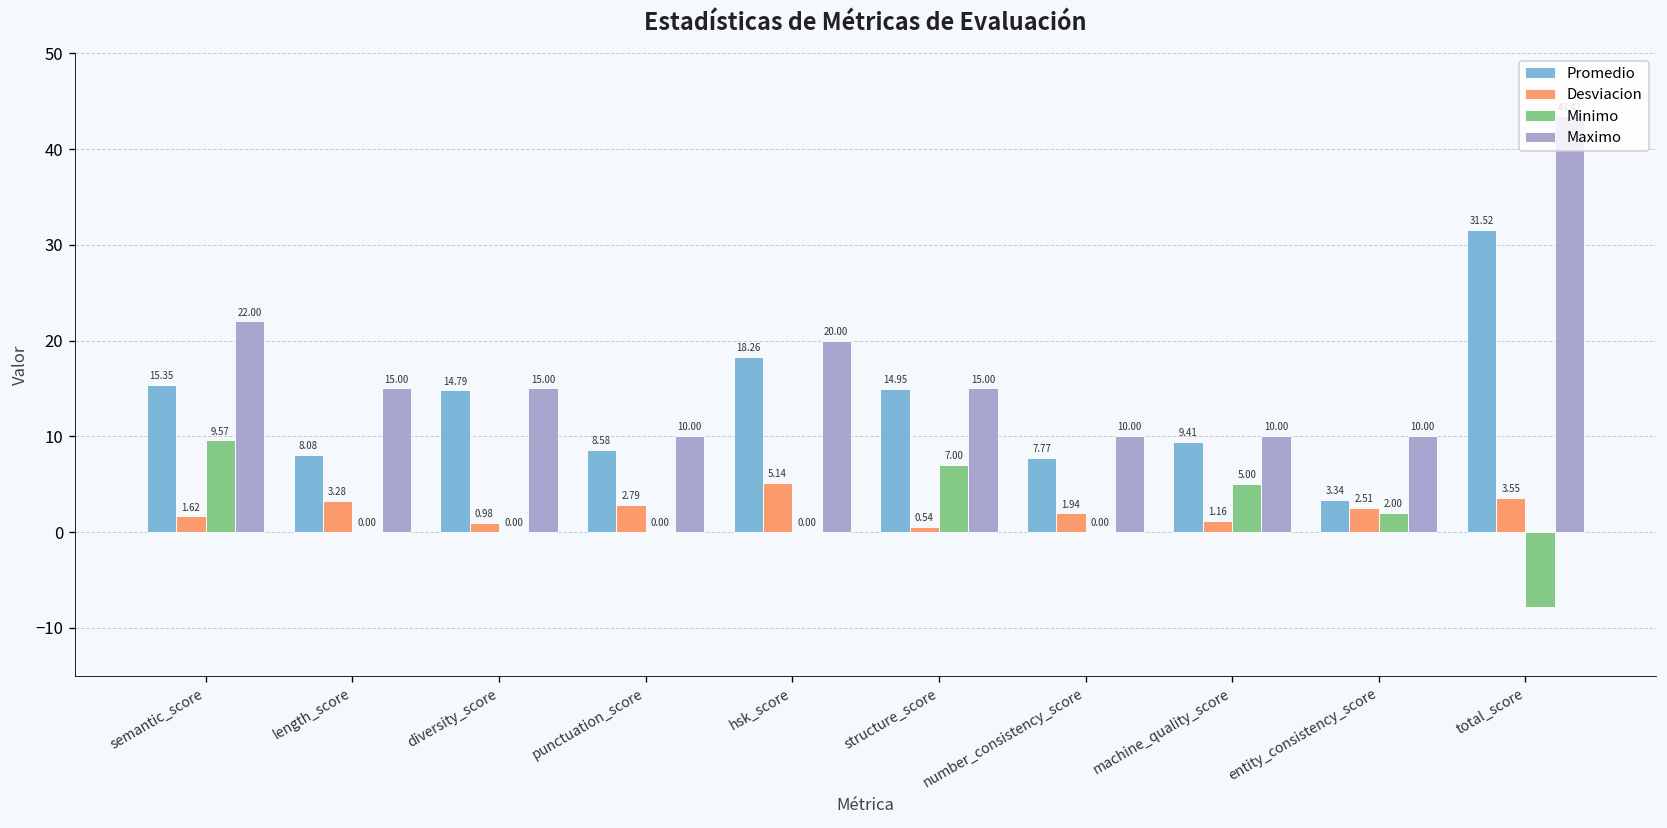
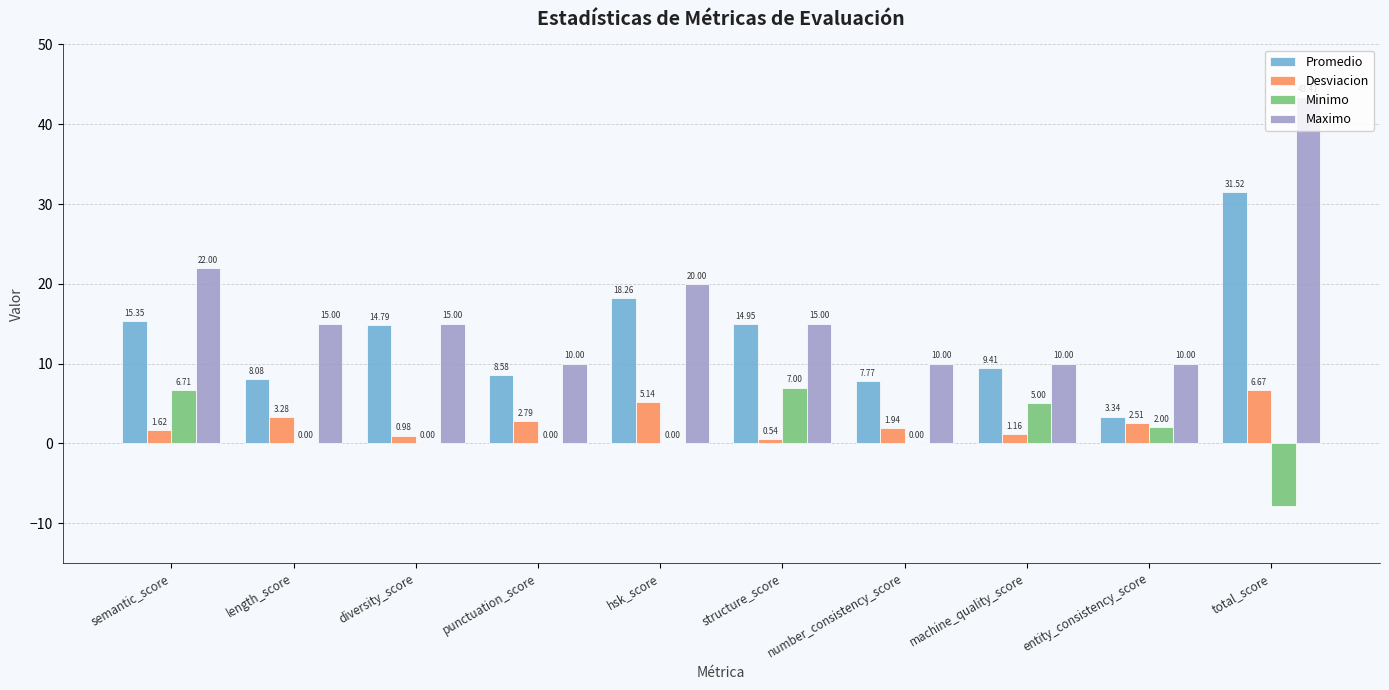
  {
    "Desviacion": {
      "semantic_score": 1.62,
      "length_score": 3.28,
      "diversity_score": 0.98,
      "punctuation_score": 2.79,
      "hsk_score": 5.14,
      "structure_score": 0.54,
      "number_consistency_score": 1.94,
      "machine_quality_score": 1.16,
      "entity_consistency_score": 2.51,
-     "total_score": 3.55
+     "total_score": 6.67
    },
    "Minimo": {
-     "semantic_score": 9.57,
+     "semantic_score": 6.71,
      "length_score": 0.00,
      "diversity_score": 0.00,
      "punctuation_score": 0.00,
      "hsk_score": 0.00,
      "structure_score": 7.00,
      "number_consistency_score": 0.00,
      "machine_quality_score": 5.00,
      "entity_consistency_score": 2.00
    }
  }
